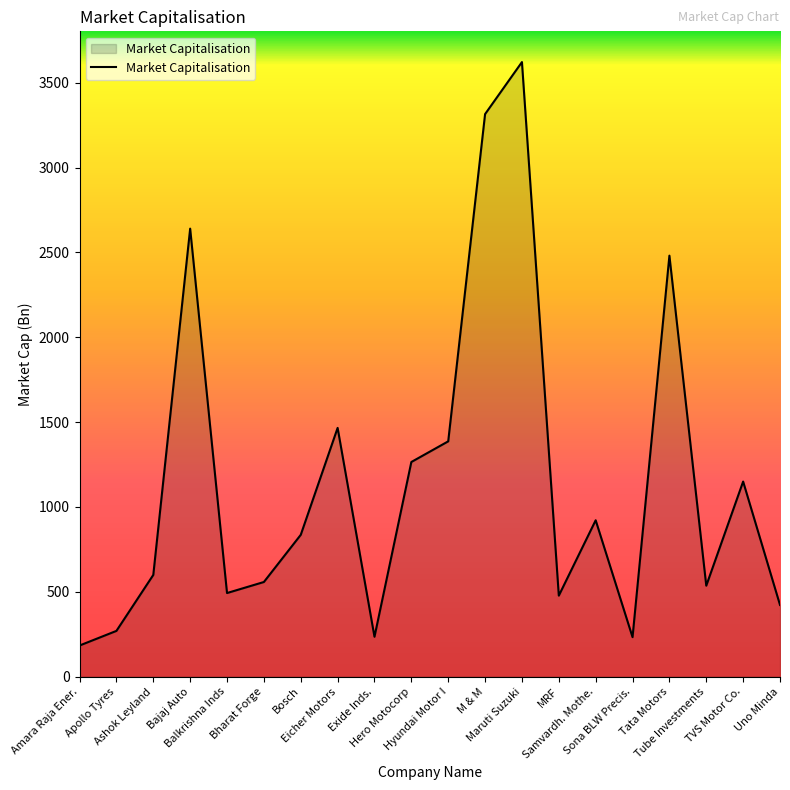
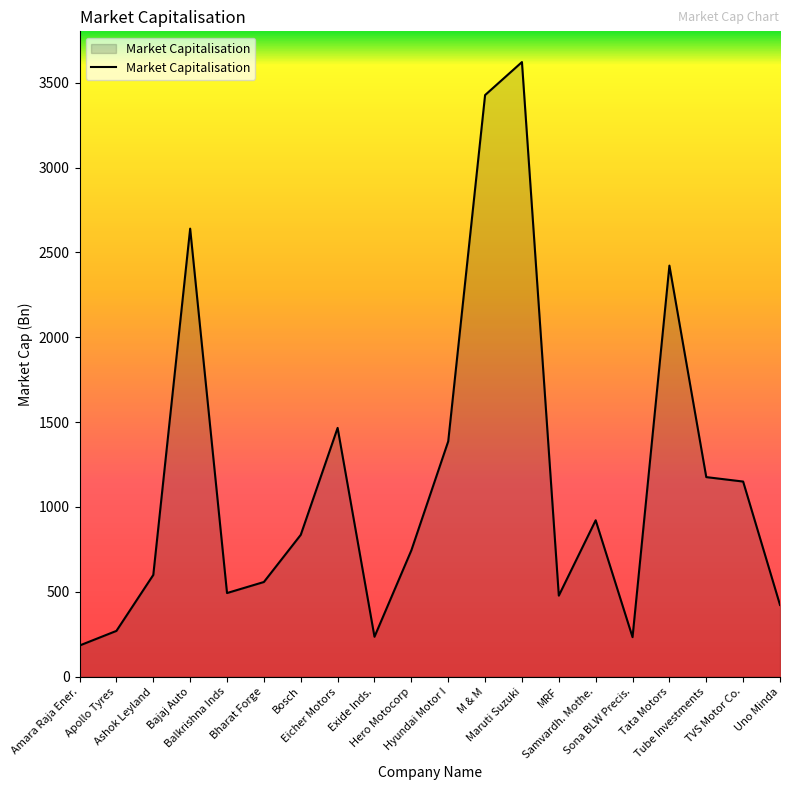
  {
    "Amara Raja Ener.": 180,
    "Apollo Tyres": 270,
    "Ashok Leyland": 600,
    "Bajaj Auto": 2640,
    "Balkrishna Inds": 490,
    "Bharat Forge": 560,
    "Bosch": 840,
    "Eicher Motors": 1470,
    "Exide Inds.": 240,
-   "Hero Motocorp": 1270,
+   "Hero Motocorp": 740,
    "Hyundai Motor I": 1390,
-   "M & M": 3320,
+   "M & M": 3430,
    "Maruti Suzuki": 3620,
    "MRF": 480,
    "Samvardh. Mothe.": 920,
    "Sona BLW Precis.": 230,
-   "Tata Motors": 2480,
-   "Tube Investments": 540,
+   "Tata Motors": 2420,
+   "Tube Investments": 1180,
    "TVS Motor Co.": 1150,
    "Uno Minda": 420
  }
